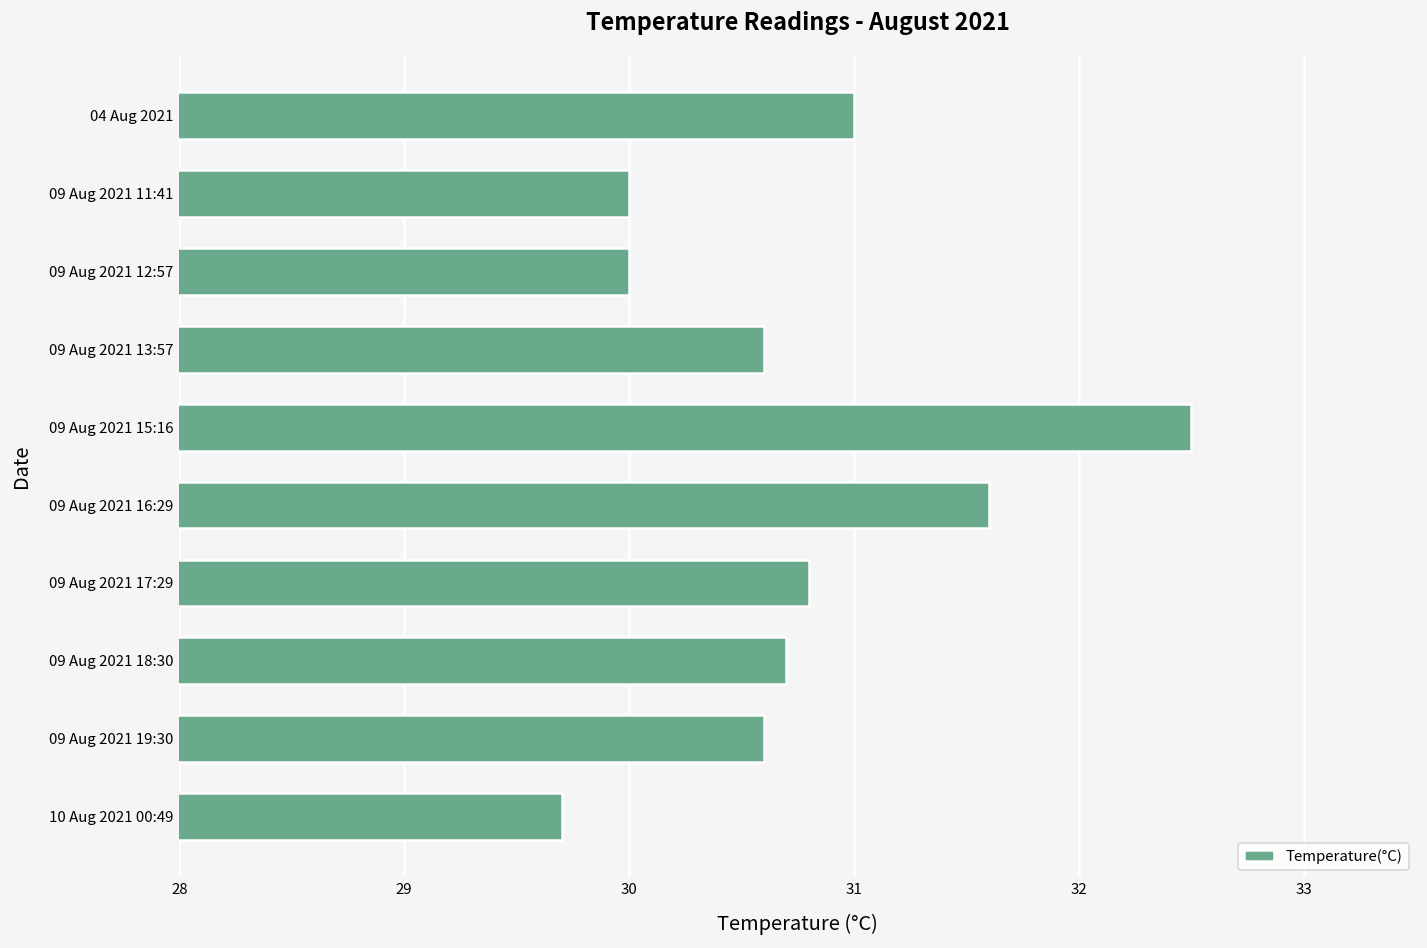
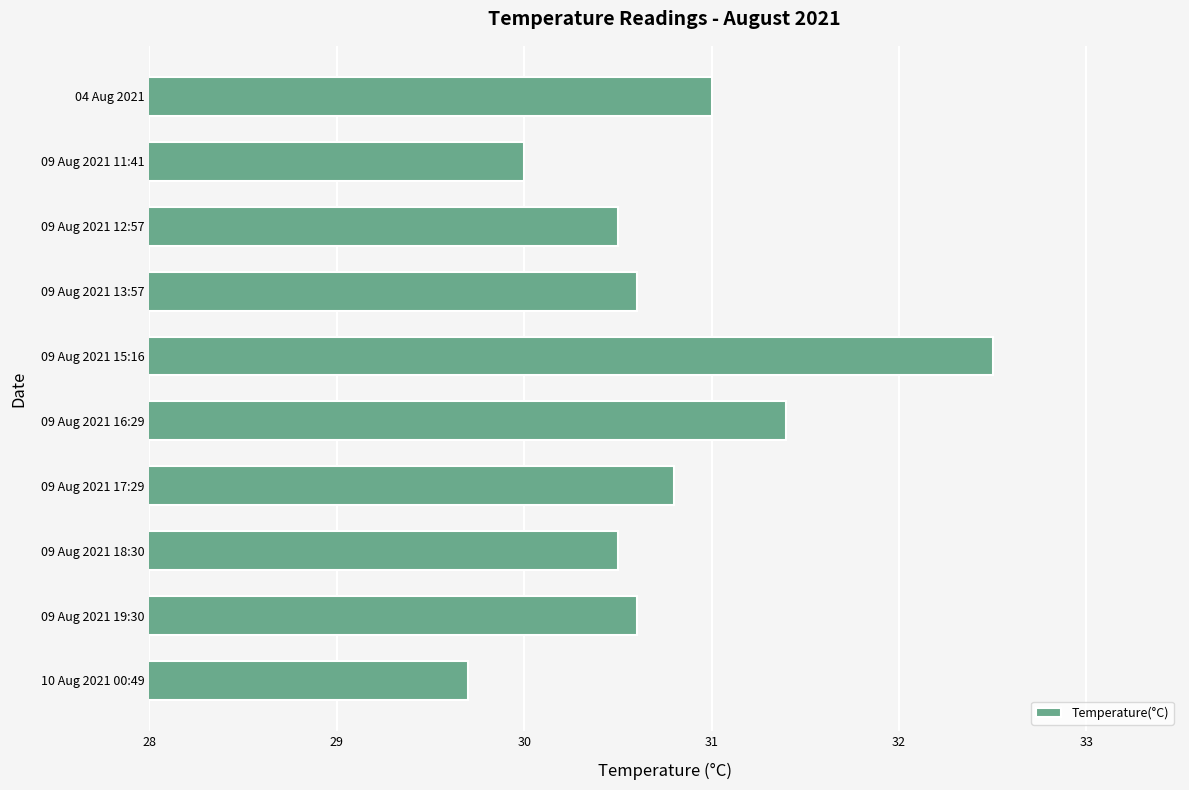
  {
    "04 Aug 2021": 31.0,
    "09 Aug 2021 11:41": 30.0,
-   "09 Aug 2021 12:57": 30.0,
+   "09 Aug 2021 12:57": 30.5,
    "09 Aug 2021 13:57": 30.6,
    "09 Aug 2021 15:16": 32.5,
-   "09 Aug 2021 16:29": 31.6,
+   "09 Aug 2021 16:29": 31.4,
    "09 Aug 2021 17:29": 30.8,
-   "09 Aug 2021 18:30": 30.7,
+   "09 Aug 2021 18:30": 30.5,
    "09 Aug 2021 19:30": 30.6,
    "10 Aug 2021 00:49": 29.7
  }
